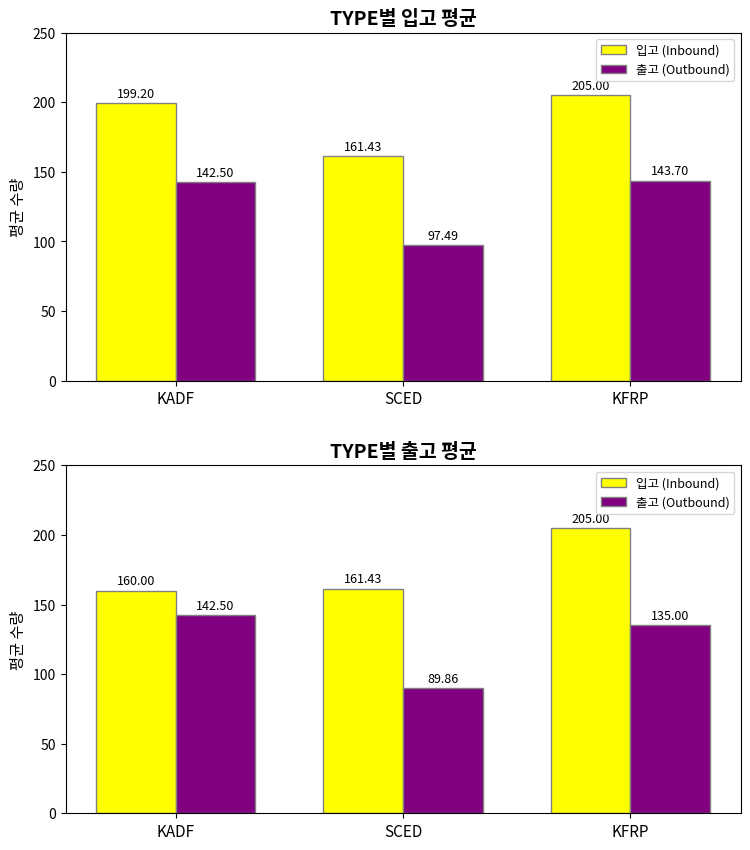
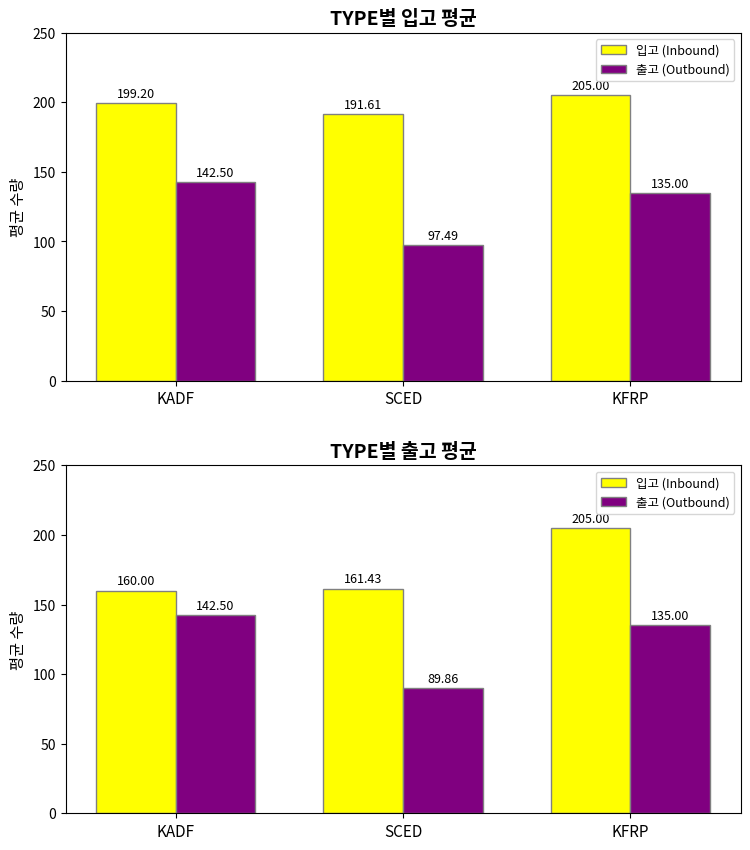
  {
    "TYPE별 입고 평균": {
      "입고 (Inbound)": {
        "KADF": 199.20,
-       "SCED": 161.43
+       "SCED": 191.61
      },
      "출고 (Outbound)": {
        "KADF": 142.50,
        "SCED": 97.49,
-       "KFRP": 143.70
+       "KFRP": 135.00
      }
    },
    "TYPE별 출고 평균": {
      "입고 (Inbound)": {
        "KADF": 160.00,
        "SCED": 161.43
      },
      "출고 (Outbound)": {
        "KADF": 142.50,
        "SCED": 89.86,
        "KFRP": 135.00
      }
    }
  }
